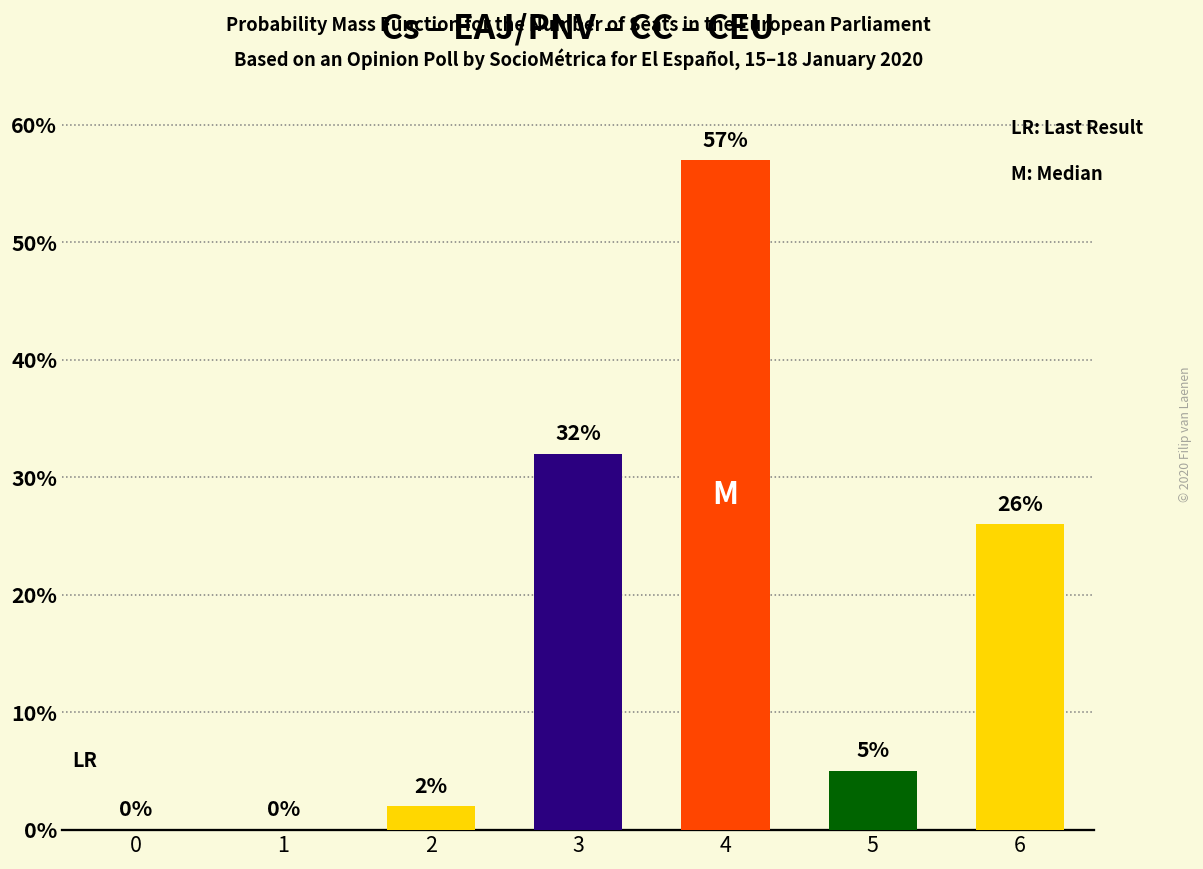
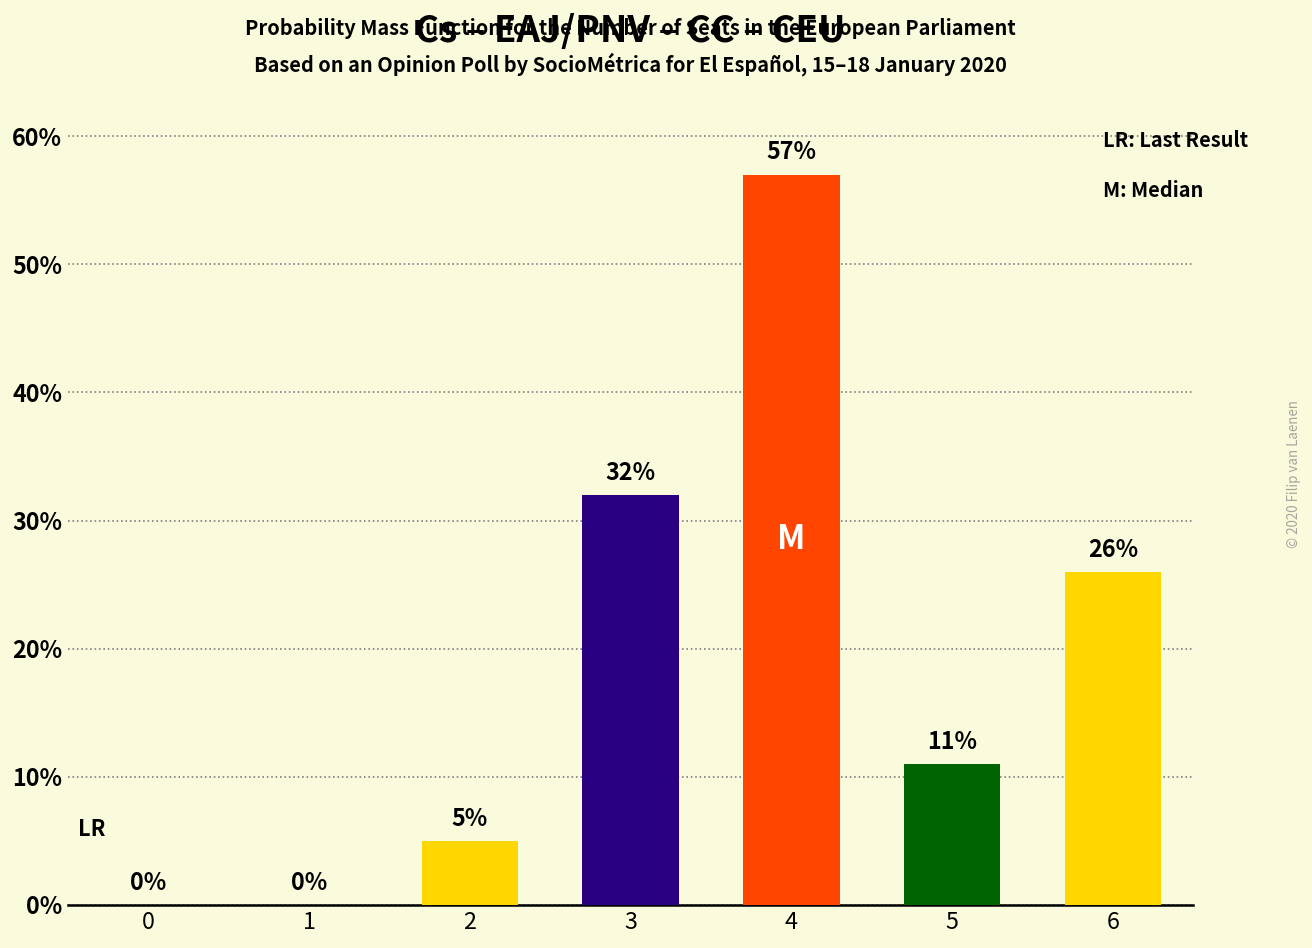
  {
    "0": "0%",
    "1": "0%",
-   "2": "2%",
+   "2": "5%",
    "3": "32%",
    "4": "57%",
-   "5": "5%",
+   "5": "11%",
    "6": "26%"
  }
